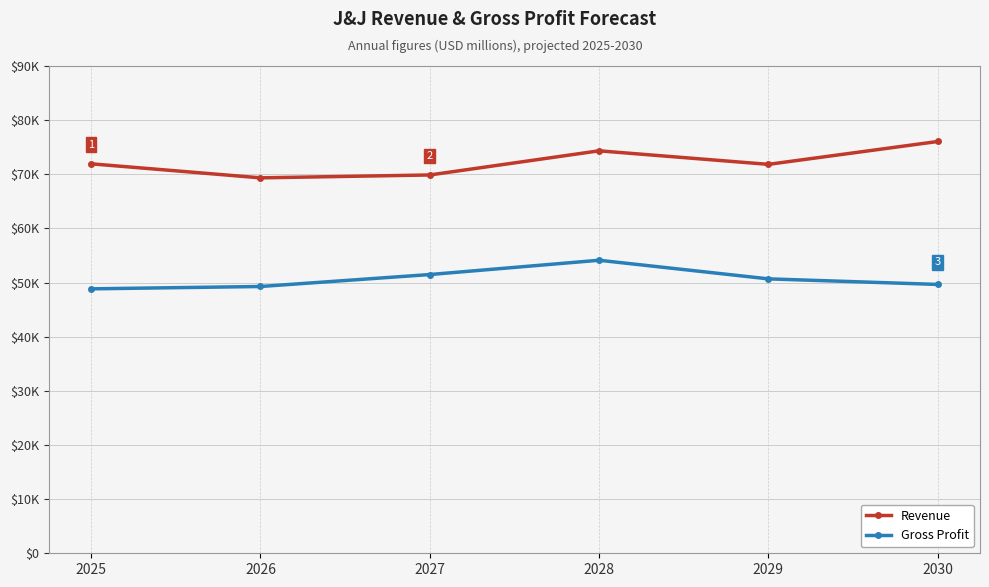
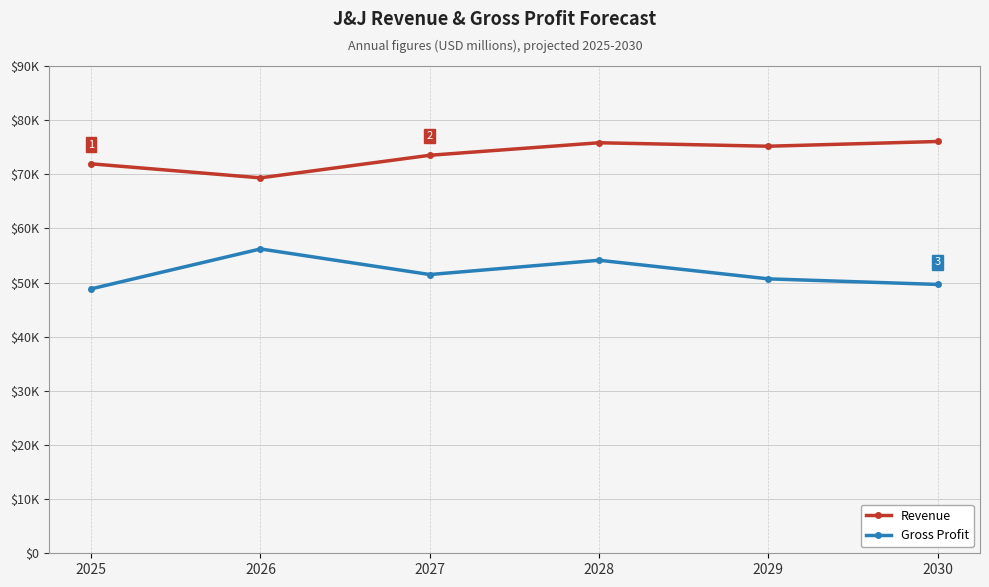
  {
    "Revenue": {
      "2026": "$69000",
-     "2027": "$70000",
-     "2028": "$74000",
-     "2029": "$72000",
+     "2027": "$74000",
+     "2028": "$76000",
+     "2029": "$75000",
      "2030": "$76000"
    },
    "Gross Profit": {
      "2025": "$49000",
-     "2026": "$49000",
+     "2026": "$56000",
      "2027": "$51000",
      "2028": "$54000",
      "2029": "$51000"
    }
  }
